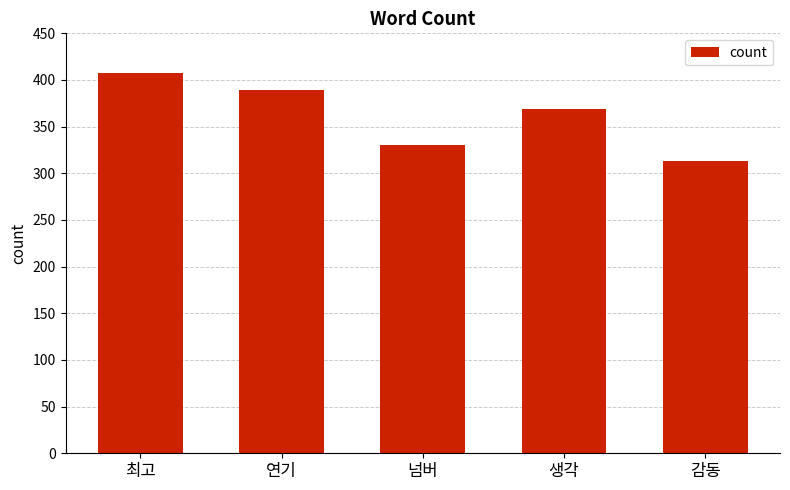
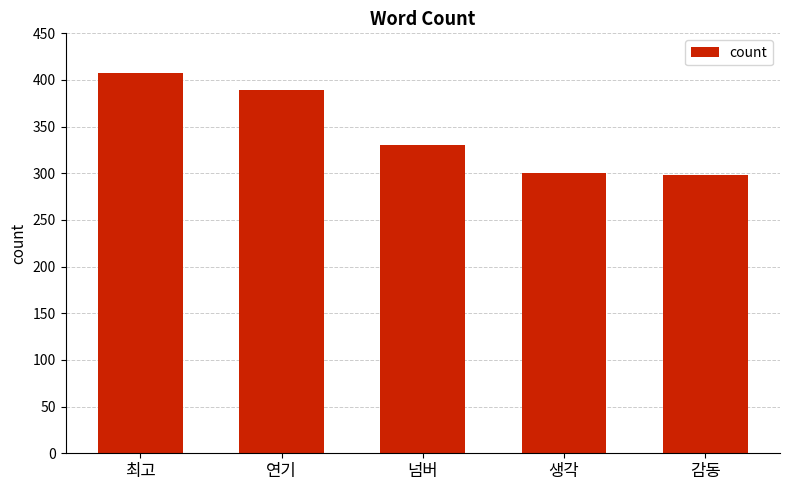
  {
    "최고": 410,
    "연기": 390,
    "넘버": 330,
-   "생각": 370,
-   "감동": 310
+   "생각": 300,
+   "감동": 300
  }
